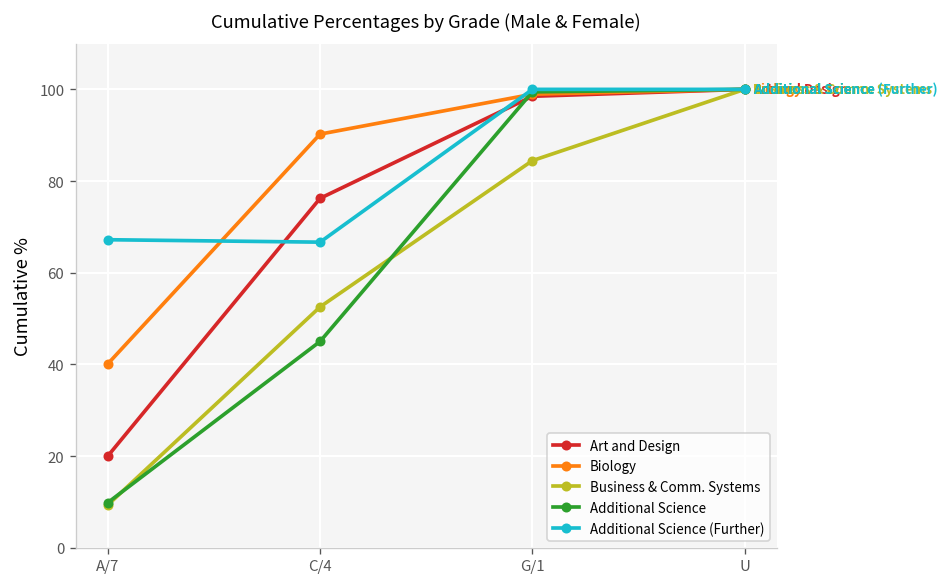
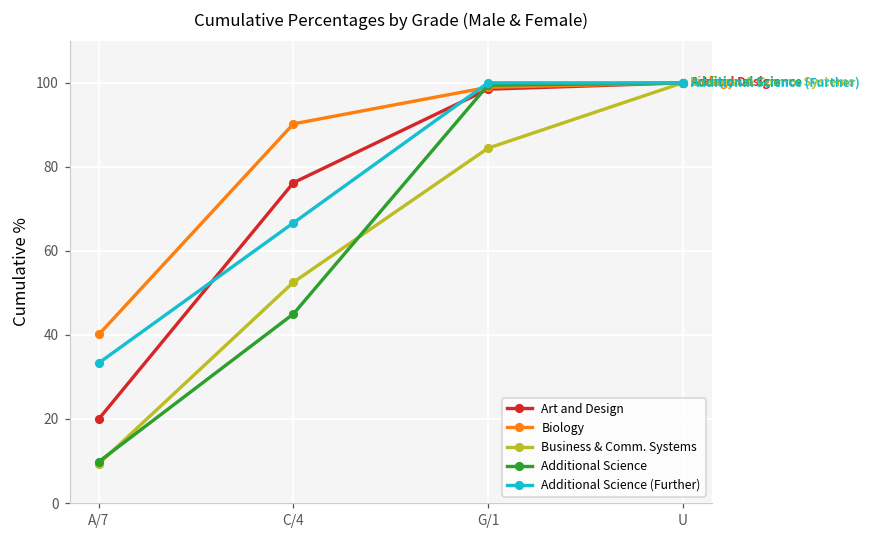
  {
    "Art and Design": {
      "A/7": 20,
      "C/4": 76
    },
    "Biology": {
      "A/7": 40,
      "C/4": 90
    },
    "Business & Comm. Systems": {
      "C/4": 53,
      "G/1": 84
    },
    "Additional Science": {
      "C/4": 45
    },
    "Additional Science (Further)": {
-     "A/7": 67,
+     "A/7": 33,
      "C/4": 67
    }
  }
